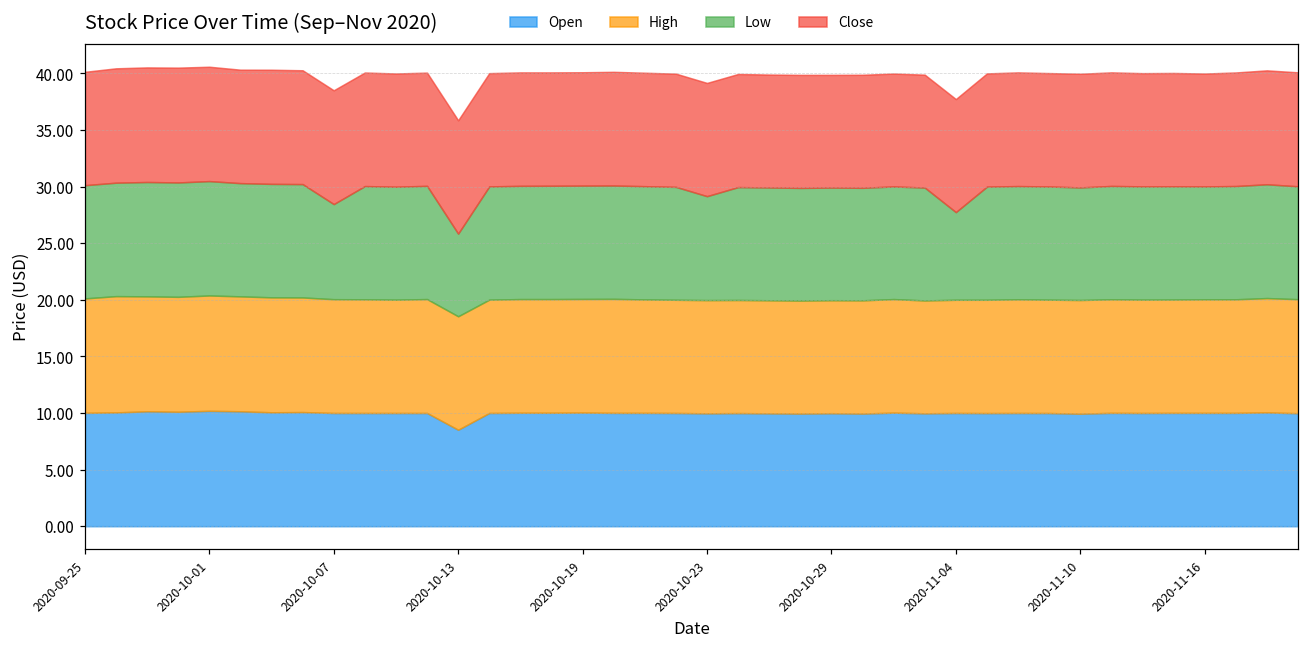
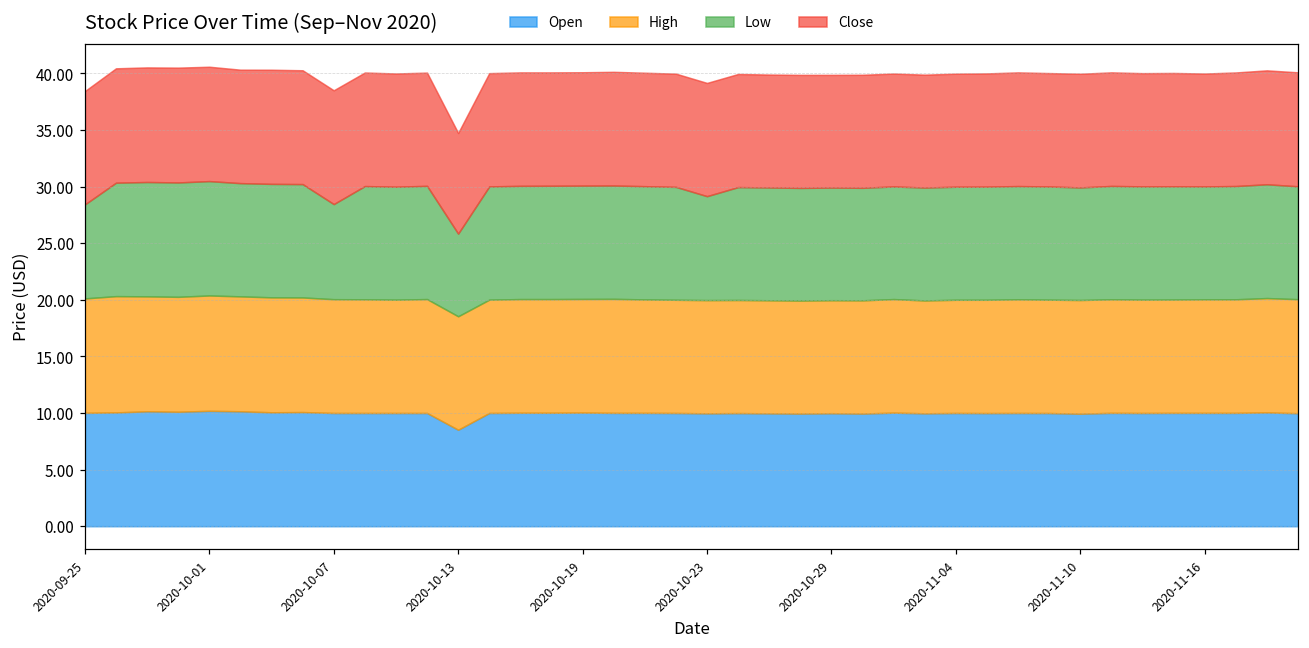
  {
    "Open": {
      "2020-09-25": 10.0,
      "2020-10-01": 10.2,
      "2020-10-07": 10.0,
      "2020-10-13": 8.5,
      "2020-10-19": 10.0,
      "2020-10-23": 10.0,
      "2020-10-29": 10.0,
      "2020-11-04": 10.0,
      "2020-11-10": 9.9,
      "2020-11-16": 10.0
    },
    "High": {
      "2020-09-25": 10.1,
      "2020-10-01": 10.2,
      "2020-10-07": 10.1,
      "2020-10-13": 10.0,
      "2020-10-19": 10.0,
      "2020-10-23": 10.0,
      "2020-10-29": 10.0,
      "2020-11-04": 10.0,
      "2020-11-10": 10.0,
      "2020-11-16": 10.0
    },
    "Low": {
-     "2020-09-25": 10.0,
+     "2020-09-25": 8.3,
      "2020-10-01": 10.1,
      "2020-10-07": 8.4,
      "2020-10-13": 7.3,
      "2020-10-19": 10.0,
      "2020-10-23": 9.2,
      "2020-10-29": 10.0,
-     "2020-11-04": 7.7,
+     "2020-11-04": 10.0,
      "2020-11-10": 9.9,
      "2020-11-16": 10.0
    },
    "Close": {
      "2020-09-25": 10.0,
      "2020-10-01": 10.1,
      "2020-10-07": 10.0,
-     "2020-10-13": 10.0,
+     "2020-10-13": 8.9,
      "2020-10-19": 10.0,
      "2020-10-23": 10.0,
      "2020-10-29": 10.0,
      "2020-11-04": 10.0,
      "2020-11-10": 10.0,
      "2020-11-16": 10.0
    }
  }
